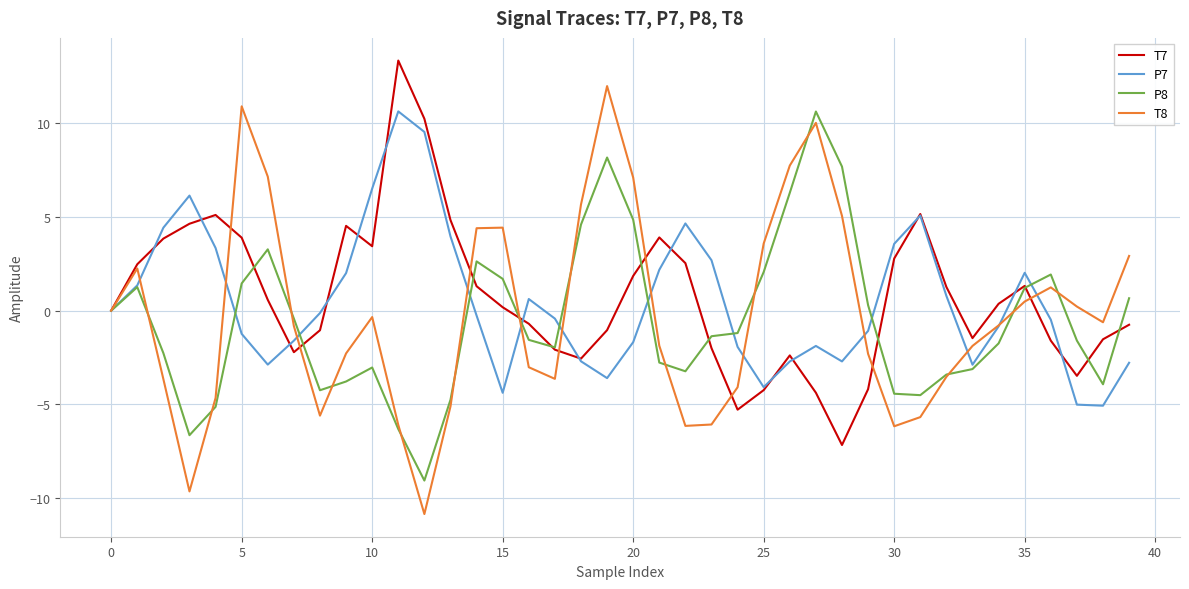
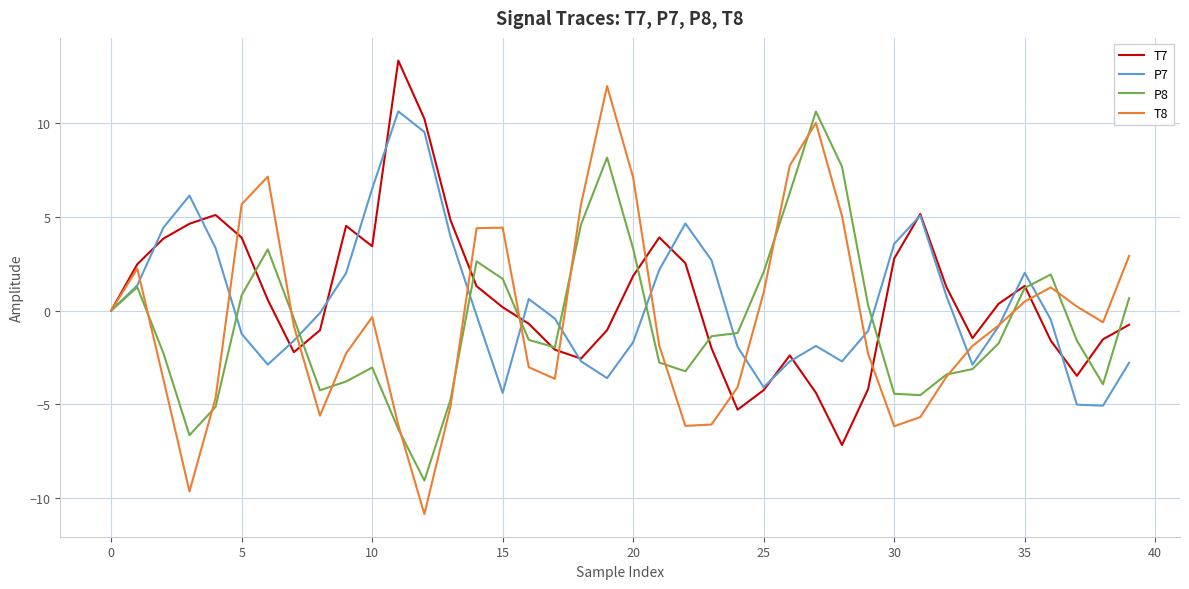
  {
    "T7": {
      "5": 3.9,
      "10": 3.4,
      "15": 0.2,
      "20": 1.9,
      "25": -4.2,
      "30": 2.8
    },
    "P7": {
      "5": -1.2,
      "10": 6.5,
      "15": -4.4,
      "20": -1.7,
      "25": -4.1,
      "30": 3.6,
      "35": 2.0
    },
    "P8": {
-     "5": 1.5,
+     "5": 0.8,
      "10": -3.0,
      "15": 1.7,
-     "20": 4.9,
+     "20": 3.3,
      "25": 2.1,
      "30": -4.4
    },
    "T8": {
-     "5": 10.9,
+     "5": 5.7,
      "10": -0.3,
      "15": 4.4,
      "20": 7.1,
-     "25": 3.6,
+     "25": 1.0,
      "30": -6.2,
      "35": 0.5
    }
  }
